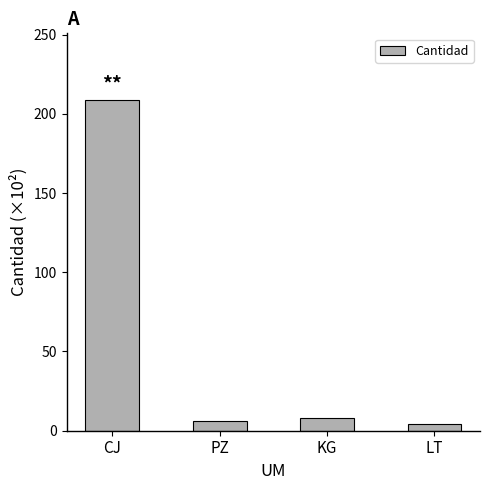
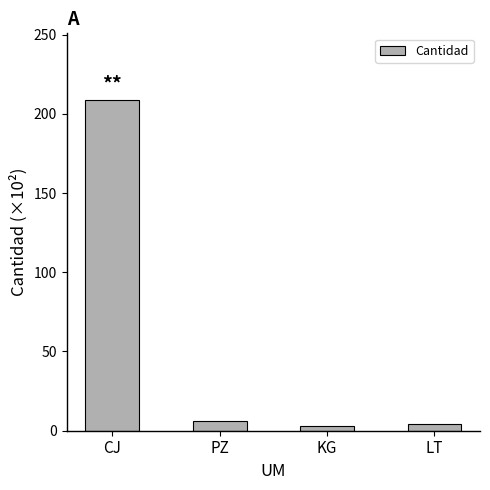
  {
    "CJ": 209,
    "PZ": 6,
-   "KG": 8,
+   "KG": 3,
    "LT": 4
  }
